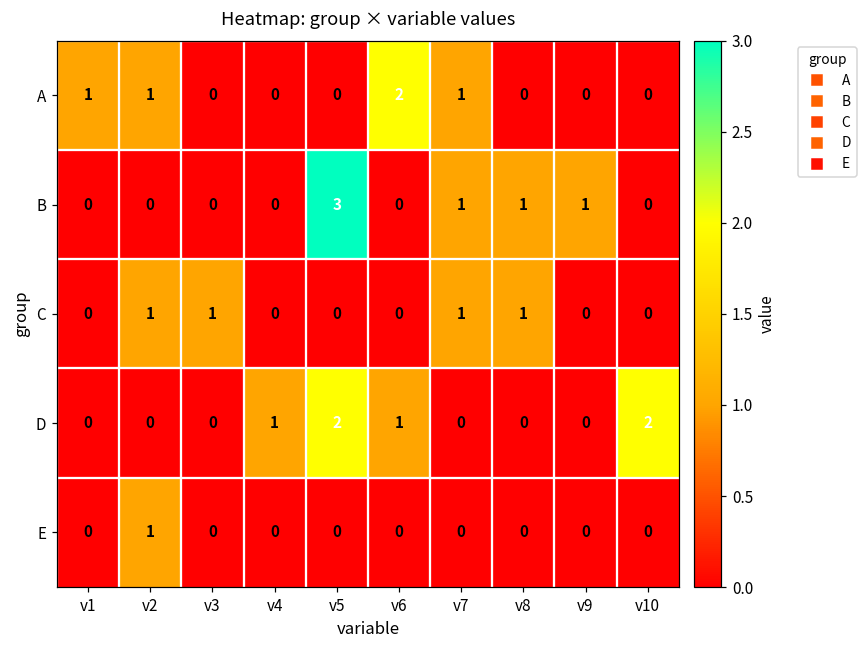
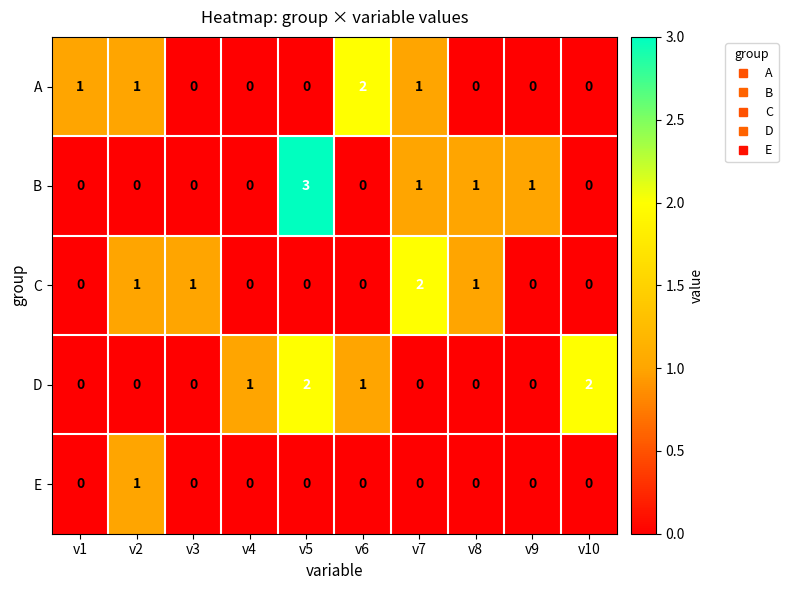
  {
    "A": {
      "v1": 1,
      "v2": 1,
      "v3": 0,
      "v4": 0,
      "v5": 0,
      "v6": 2,
      "v7": 1,
      "v8": 0,
      "v9": 0,
      "v10": 0
    },
    "B": {
      "v1": 0,
      "v2": 0,
      "v3": 0,
      "v4": 0,
      "v5": 3,
      "v6": 0,
      "v7": 1,
      "v8": 1,
      "v9": 1,
      "v10": 0
    },
    "C": {
      "v1": 0,
      "v2": 1,
      "v3": 1,
      "v4": 0,
      "v5": 0,
      "v6": 0,
-     "v7": 1,
+     "v7": 2,
      "v8": 1,
      "v9": 0,
      "v10": 0
    },
    "D": {
      "v1": 0,
      "v2": 0,
      "v3": 0,
      "v4": 1,
      "v5": 2,
      "v6": 1,
      "v7": 0,
      "v8": 0,
      "v9": 0,
      "v10": 2
    },
    "E": {
      "v1": 0,
      "v2": 1,
      "v3": 0,
      "v4": 0,
      "v5": 0,
      "v6": 0,
      "v7": 0,
      "v8": 0,
      "v9": 0,
      "v10": 0
    }
  }
